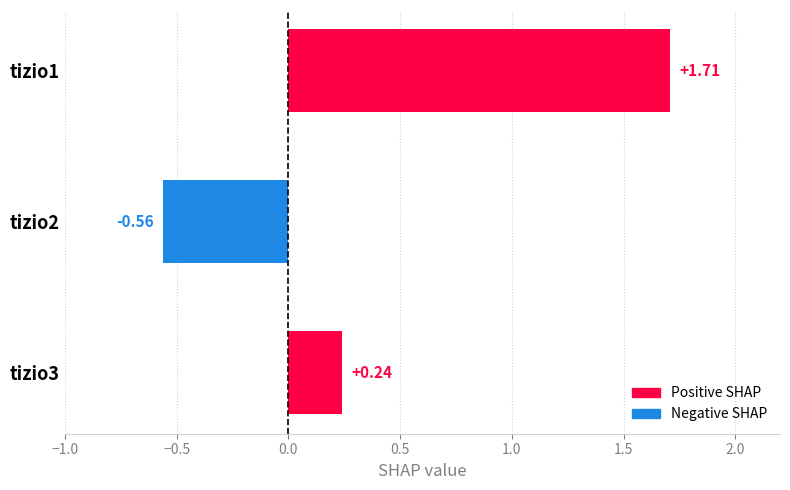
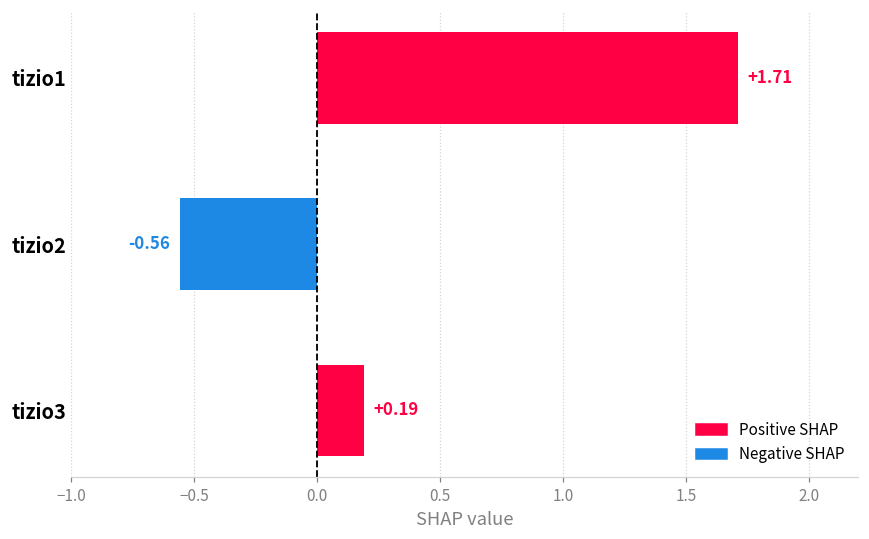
  {
    "tizio1": "+1.71",
    "tizio2": "-0.56",
-   "tizio3": "+0.24"
+   "tizio3": "+0.19"
  }
